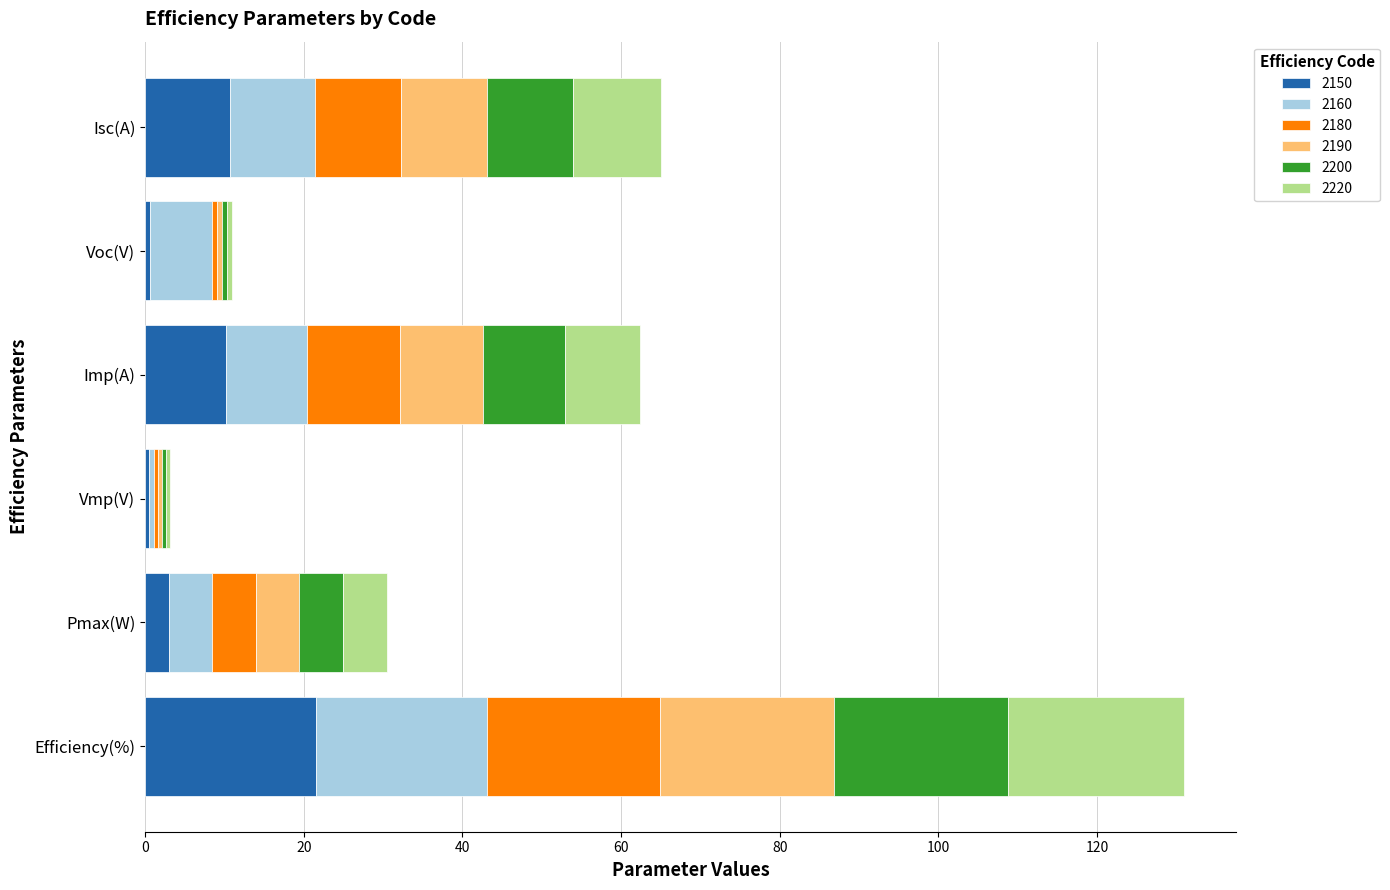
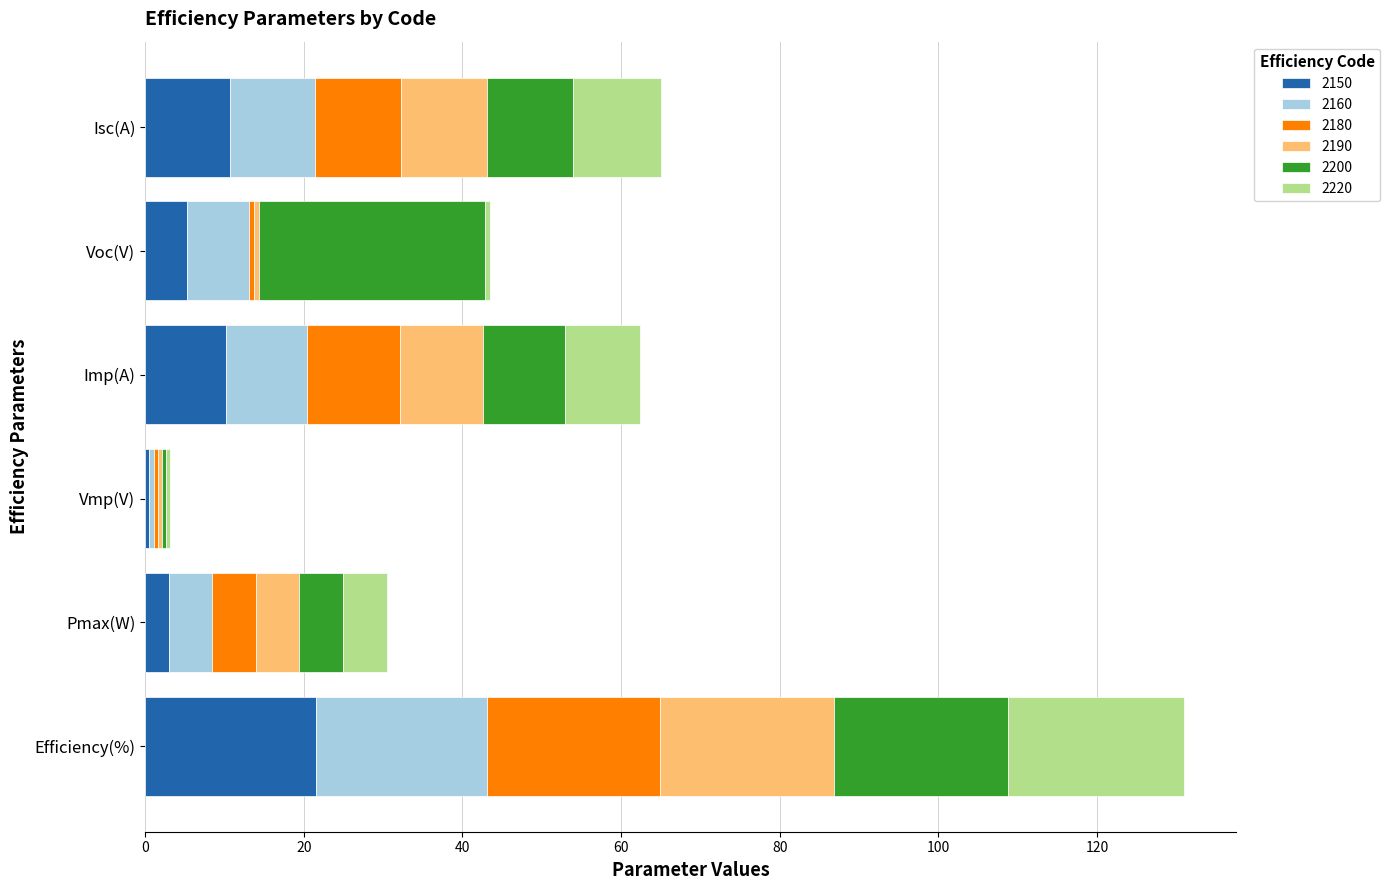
  {
    "2150": {
      "Isc(A)": 11,
-     "Voc(V)": 1,
+     "Voc(V)": 5,
      "Imp(A)": 10,
      "Vmp(V)": 1,
      "Pmax(W)": 3,
      "Efficiency(%)": 22
    },
    "2160": {
      "Isc(A)": 11,
      "Voc(V)": 8,
      "Imp(A)": 10,
      "Vmp(V)": 1,
      "Pmax(W)": 5,
      "Efficiency(%)": 22
    },
    "2180": {
      "Isc(A)": 11,
      "Voc(V)": 1,
      "Imp(A)": 12,
      "Vmp(V)": 1,
      "Pmax(W)": 5,
      "Efficiency(%)": 22
    },
    "2190": {
      "Isc(A)": 11,
      "Voc(V)": 1,
      "Imp(A)": 10,
      "Vmp(V)": 1,
      "Pmax(W)": 5,
      "Efficiency(%)": 22
    },
    "2200": {
      "Isc(A)": 11,
-     "Voc(V)": 1,
+     "Voc(V)": 28,
      "Imp(A)": 10,
      "Vmp(V)": 1,
      "Pmax(W)": 6,
      "Efficiency(%)": 22
    },
    "2220": {
      "Isc(A)": 11,
      "Voc(V)": 1,
      "Imp(A)": 9,
      "Vmp(V)": 1,
      "Pmax(W)": 6,
      "Efficiency(%)": 22
    }
  }
